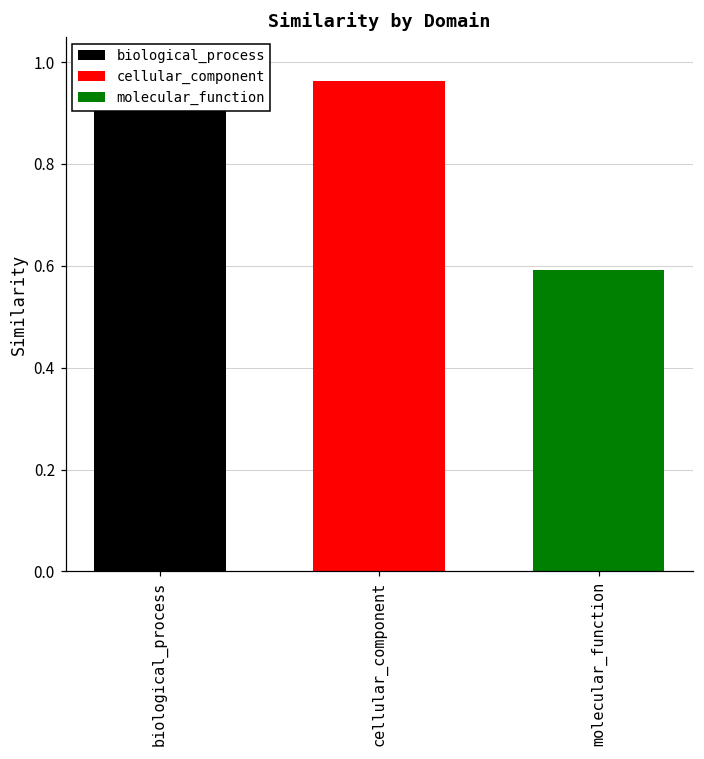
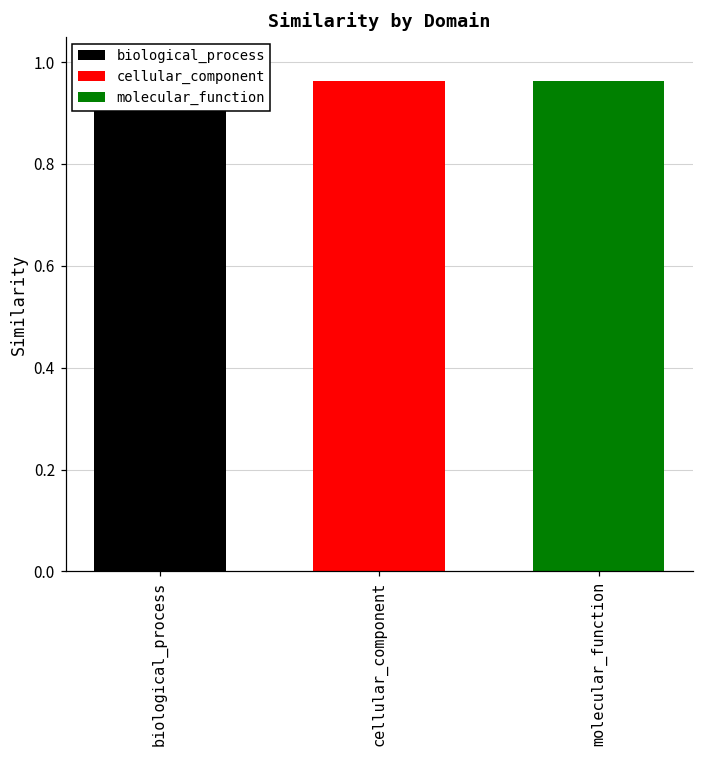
  {
    "cellular_component": 0.96,
-   "molecular_function": 0.59
+   "molecular_function": 0.96
  }
